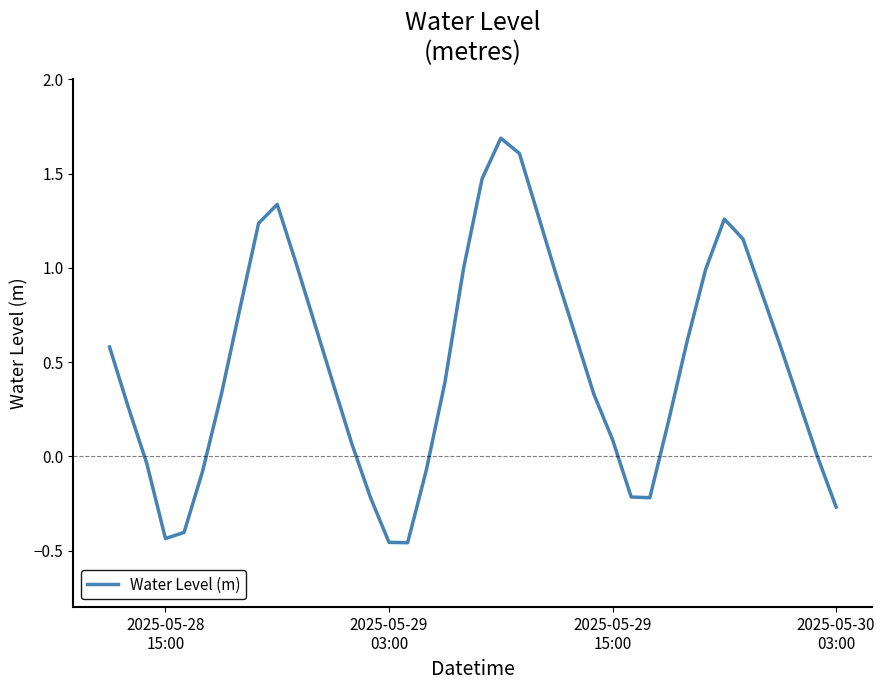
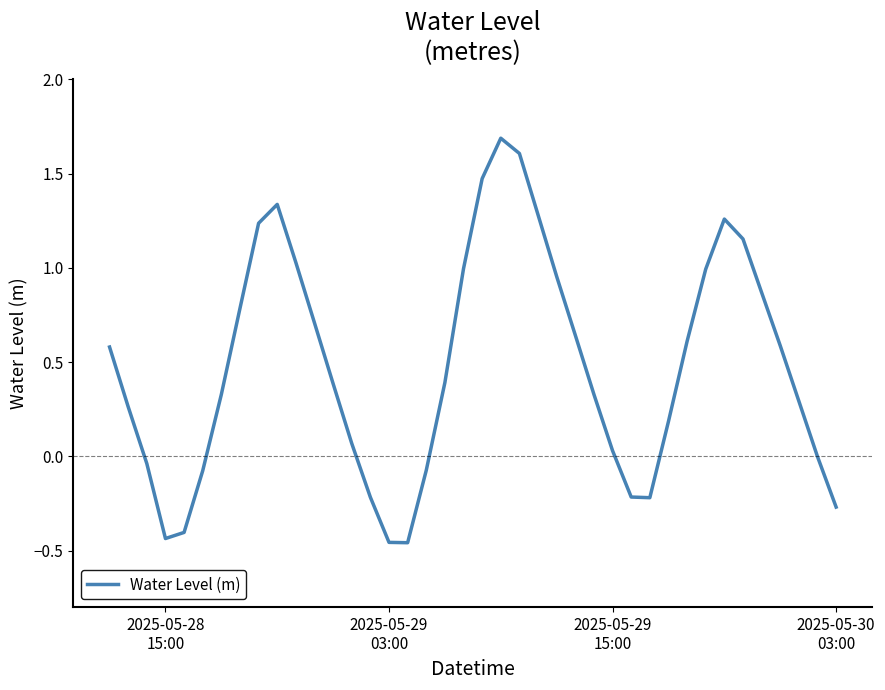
  {
    "2025-05-28 15:00": -0.44,
    "2025-05-29 03:00": -0.46,
-   "2025-05-29 15:00": 0.09,
+   "2025-05-29 15:00": 0.03,
    "2025-05-30 03:00": -0.27
  }
